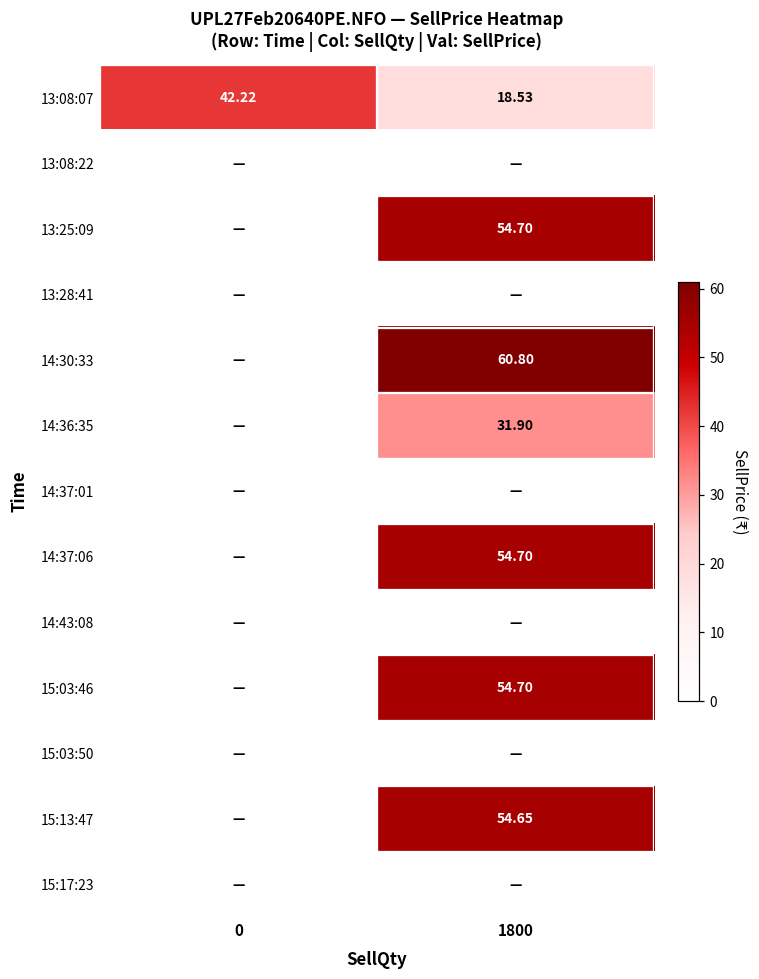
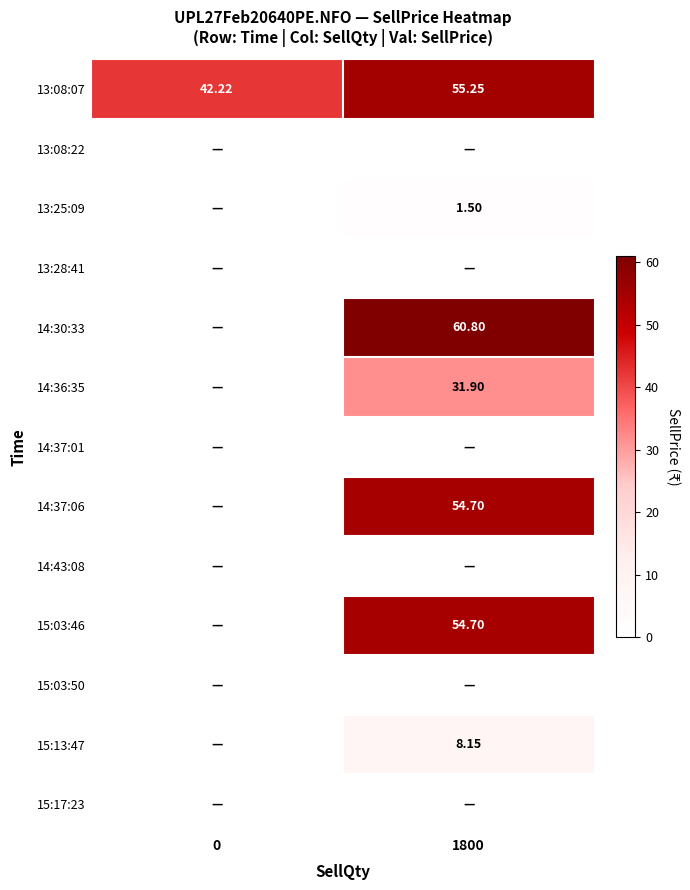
  {
    "13:08:07": {
      "0": 42.22,
-     "1800": 18.53
+     "1800": 55.25
    },
    "13:25:09": {
-     "1800": 54.70
+     "1800": 1.50
    },
    "14:30:33": {
      "1800": 60.80
    },
    "14:36:35": {
      "1800": 31.90
    },
    "14:37:06": {
      "1800": 54.70
    },
    "15:03:46": {
      "1800": 54.70
    },
    "15:13:47": {
-     "1800": 54.65
+     "1800": 8.15
    }
  }
